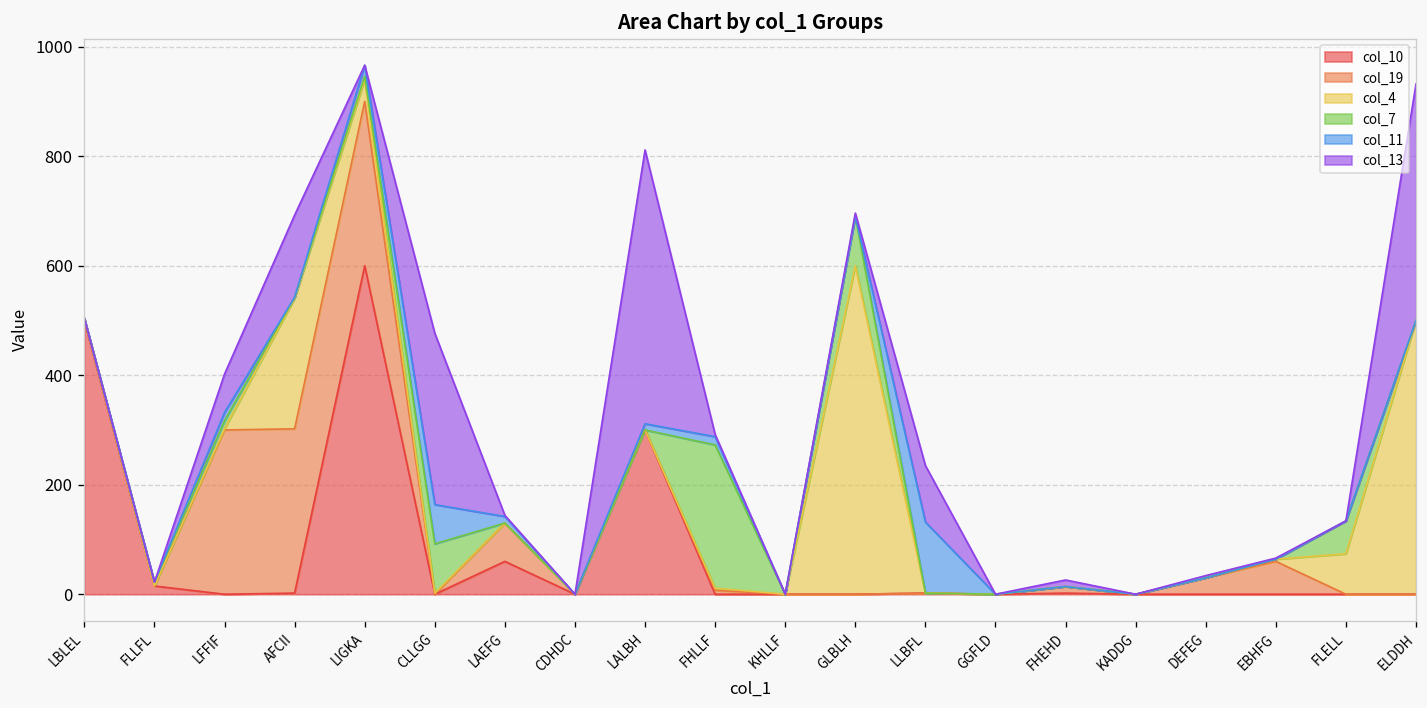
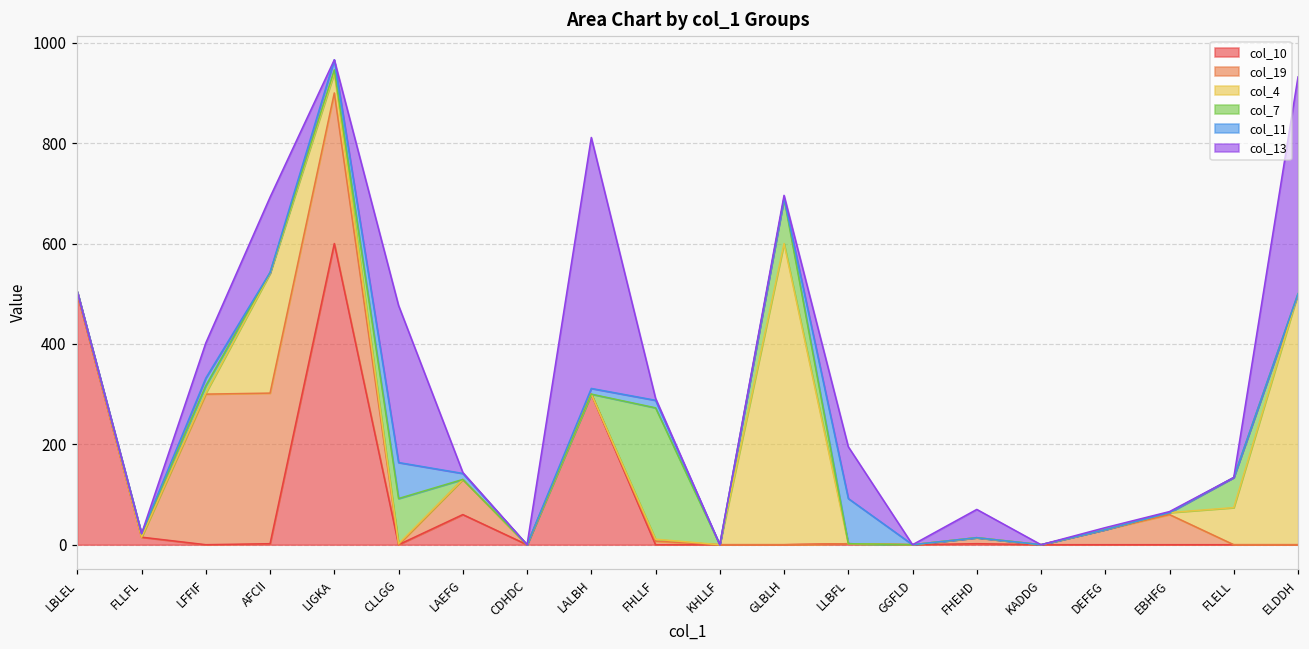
  {
    "col_4": {
      "LIGKA": 40,
      "GLBLH": 600,
      "FLELL": 70
    },
    "col_7": {
      "LFFIF": 20,
      "LIGKA": 10,
      "CLLGG": 90,
      "FHLLF": 260
    },
    "col_11": {
      "LFFIF": 20,
      "CLLGG": 70,
      "LALBH": 10,
-     "LLBFL": 130
+     "LLBFL": 90
    },
    "col_13": {
      "LFFIF": 70,
      "AFCII": 150,
      "CLLGG": 310,
      "LALBH": 500,
      "GLBLH": 10,
      "LLBFL": 100,
-     "FHEHD": 10,
+     "FHEHD": 60,
      "ELDDH": 430
    }
  }
